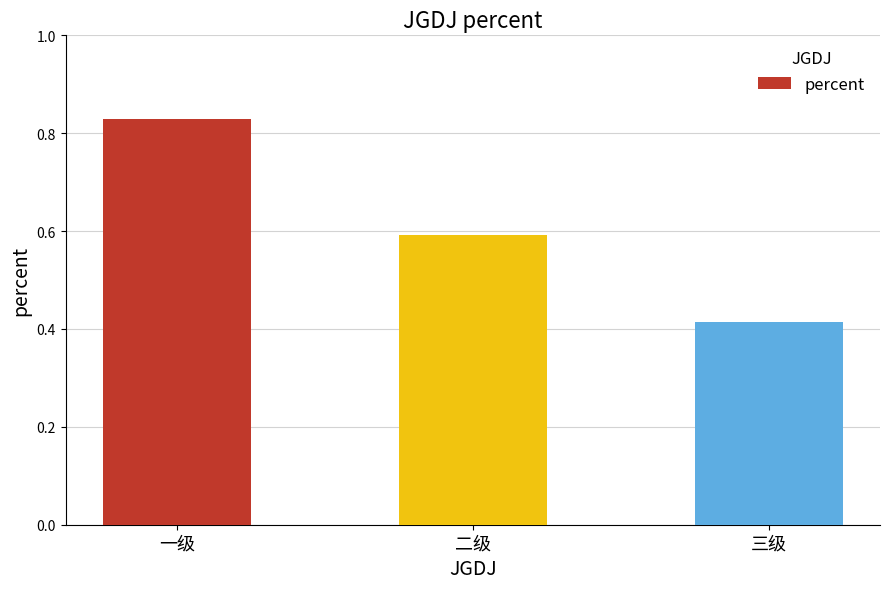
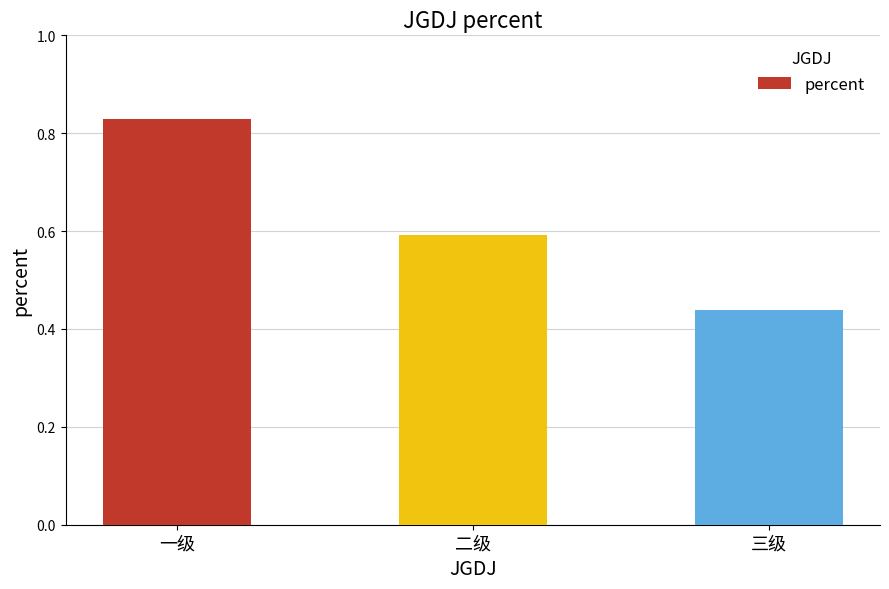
  {
    "一级": 0.83,
    "二级": 0.59,
-   "三级": 0.42
+   "三级": 0.44
  }
